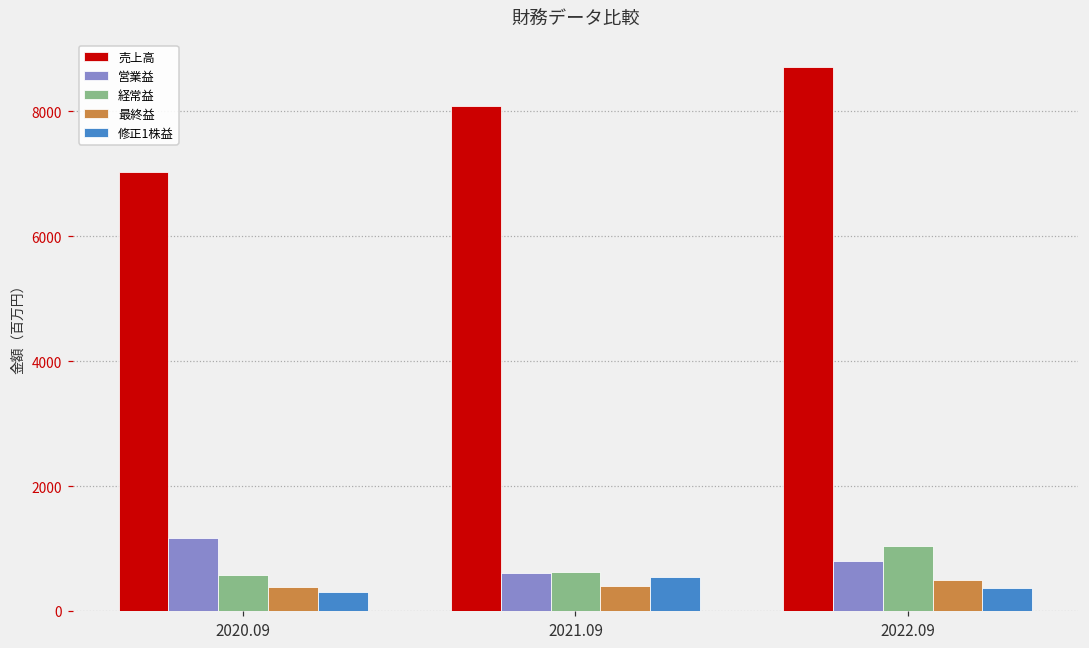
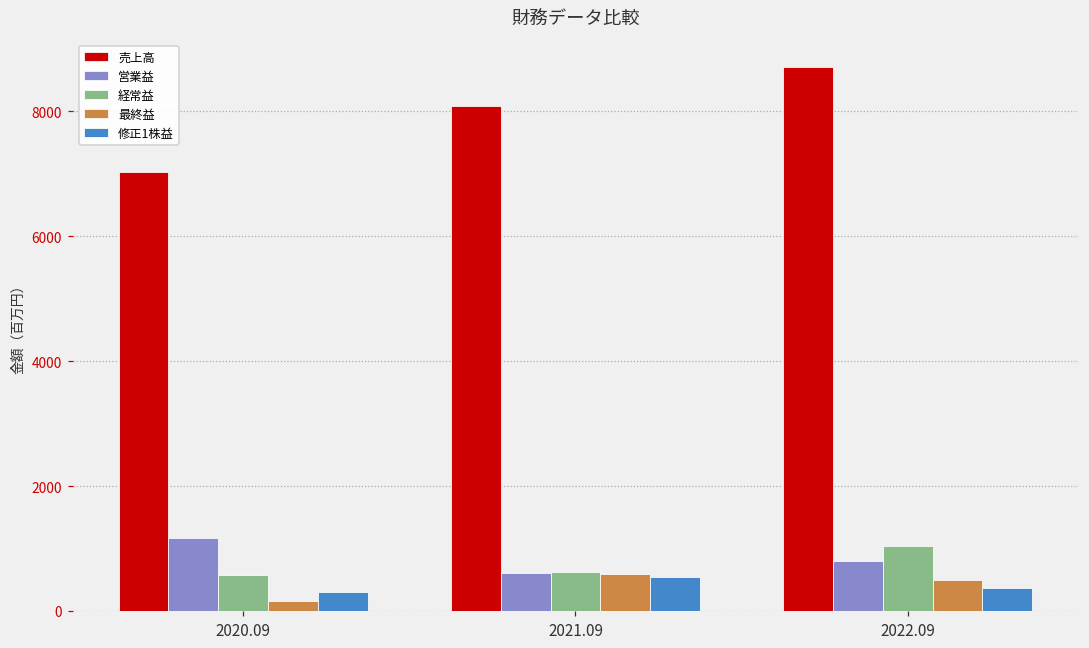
  {
    "売上高": {
      "2020.09": 7000,
      "2021.09": 8100,
      "2022.09": 8700
    },
    "営業益": {
      "2020.09": 1200,
      "2021.09": 600,
      "2022.09": 800
    },
    "経常益": {
      "2020.09": 600,
      "2021.09": 600,
      "2022.09": 1000
    },
    "最終益": {
-     "2020.09": 400,
-     "2021.09": 400,
+     "2020.09": 200,
+     "2021.09": 600,
      "2022.09": 500
    },
    "修正1株益": {
      "2020.09": 300,
      "2021.09": 600,
      "2022.09": 400
    }
  }
